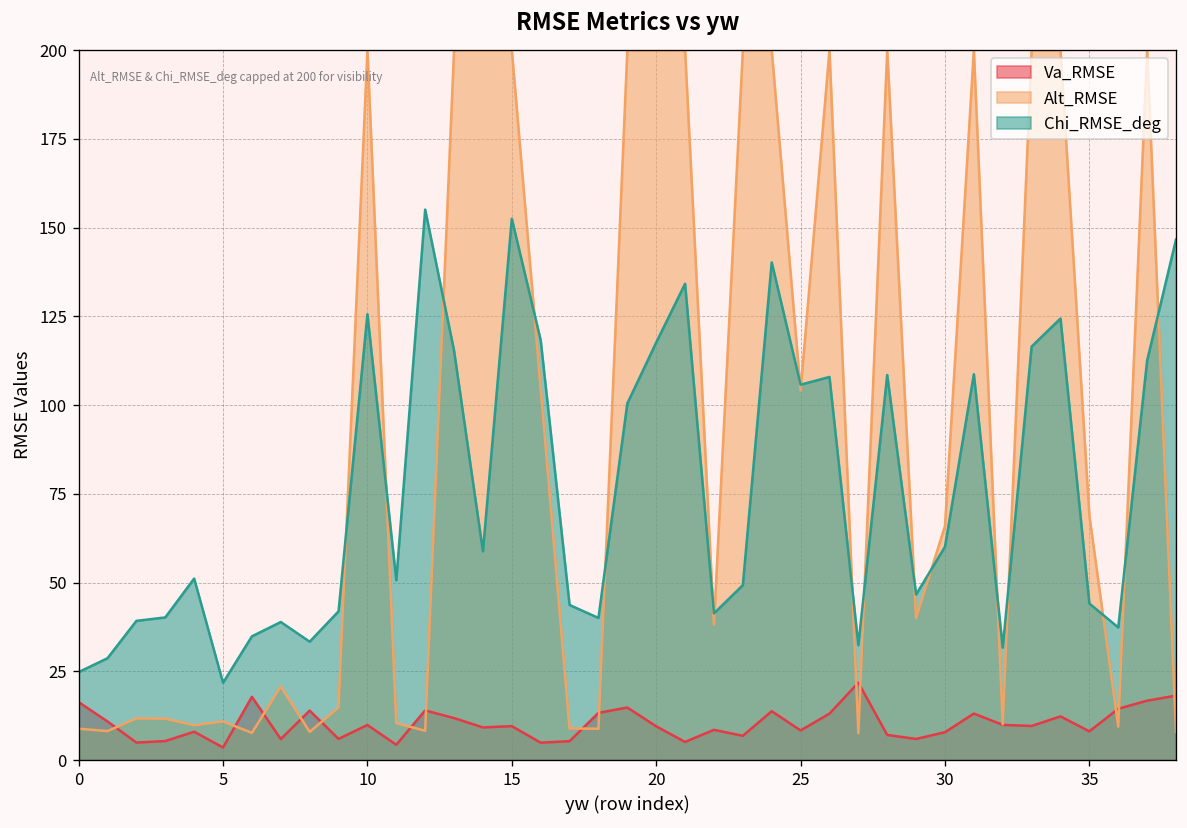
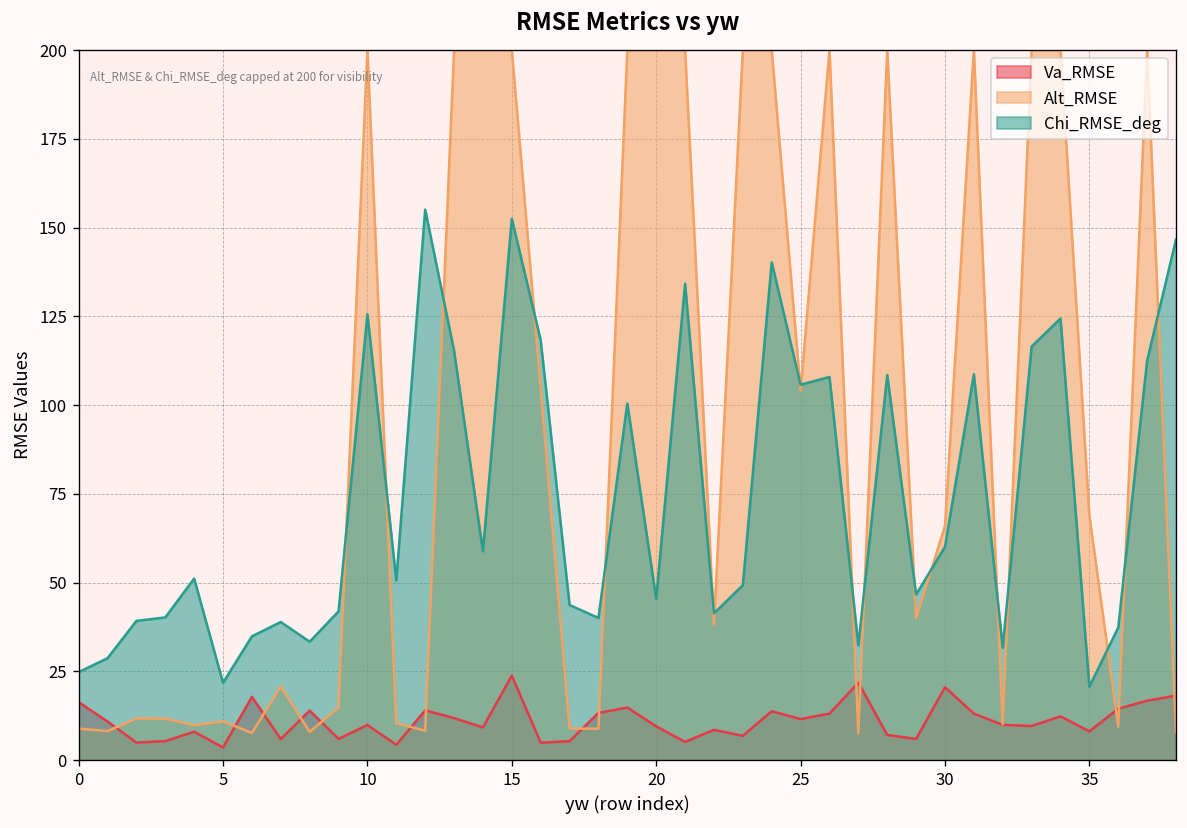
  {
    "Va_RMSE": {
      "0": 16,
      "5": 4,
      "10": 10,
-     "15": 10,
+     "15": 24,
      "20": 10,
-     "25": 8,
-     "30": 8,
+     "25": 12,
+     "30": 21,
      "35": 8
    },
    "Alt_RMSE": {
      "10": 200
    },
    "Chi_RMSE_deg": {
      "0": 25,
      "5": 22,
      "10": 126,
      "15": 152,
-     "20": 118,
+     "20": 45,
      "25": 106,
      "30": 60,
-     "35": 44
+     "35": 21
    }
  }
